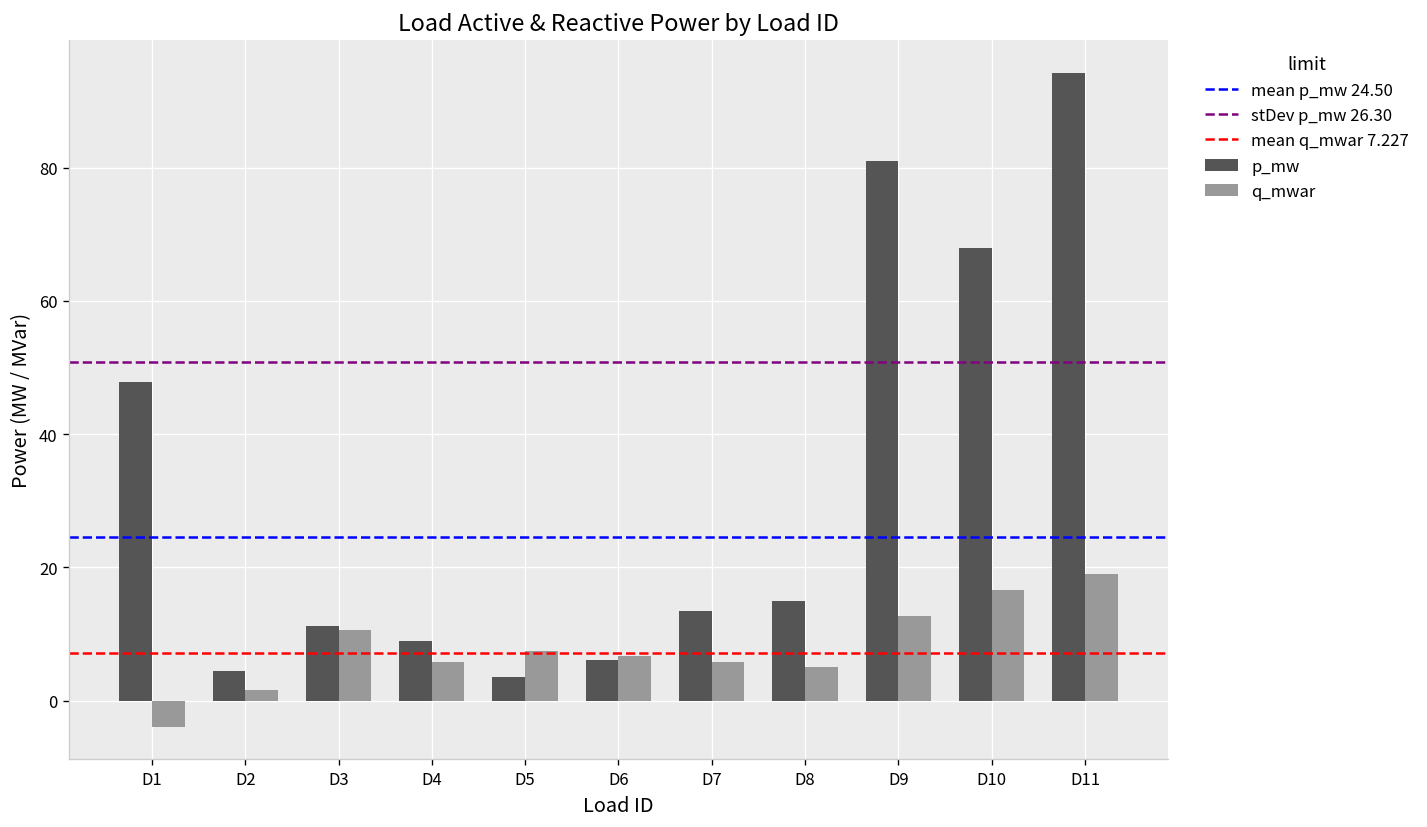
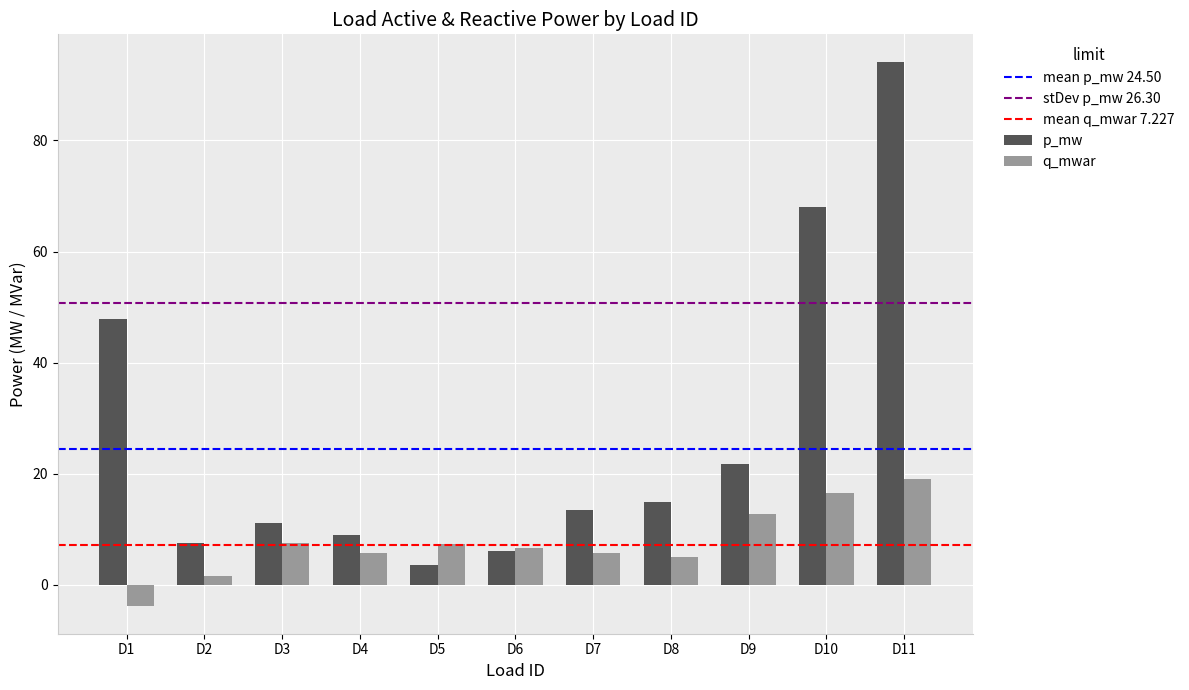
  {
    "p_mw": {
      "D1": 48,
-     "D2": 4,
+     "D2": 8,
      "D3": 11,
      "D4": 9,
      "D5": 4,
      "D6": 6,
      "D7": 14,
      "D8": 15,
-     "D9": 81,
+     "D9": 22,
      "D10": 68,
      "D11": 94
    },
    "q_mwar": {
      "D1": -4,
      "D2": 2,
-     "D3": 11,
+     "D3": 8,
      "D4": 6,
      "D5": 7,
      "D6": 7,
      "D7": 6,
      "D8": 5,
      "D9": 13,
      "D10": 17,
      "D11": 19
    }
  }
